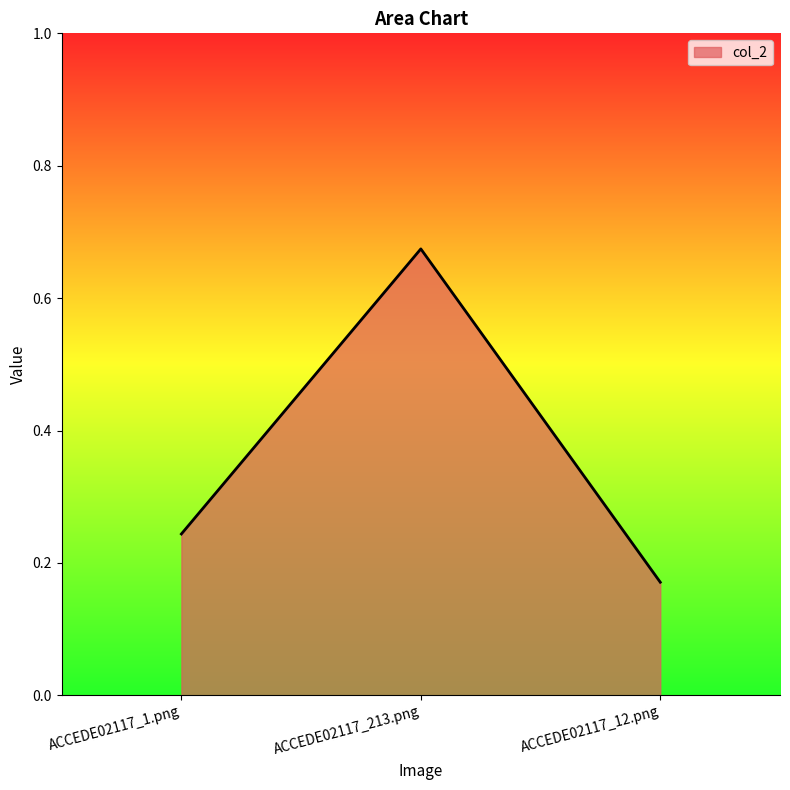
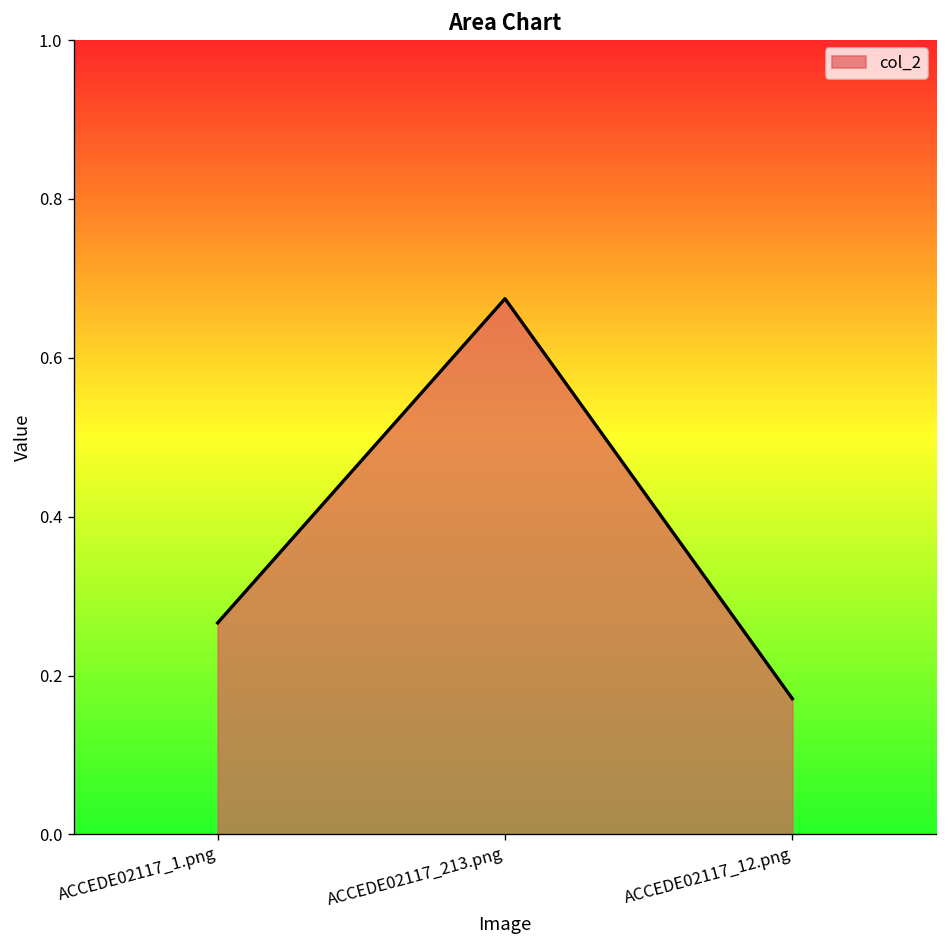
  {
-   "ACCEDE02117_1.png": 0.24,
+   "ACCEDE02117_1.png": 0.27,
    "ACCEDE02117_213.png": 0.67,
    "ACCEDE02117_12.png": 0.17
  }
